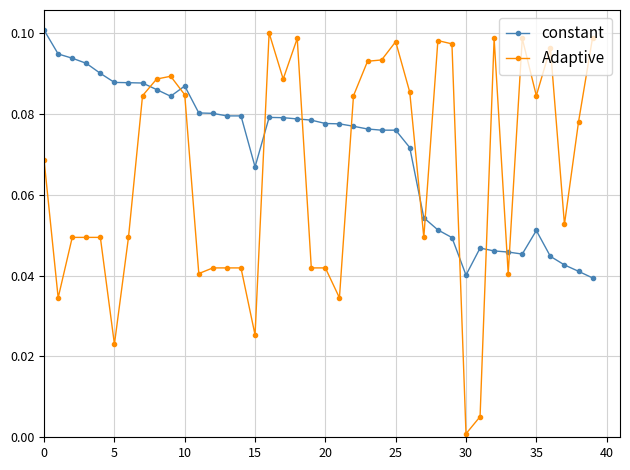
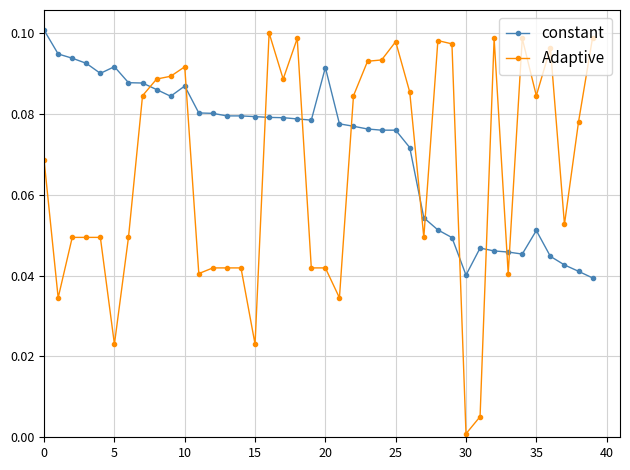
  {
    "constant": {
      "0": 0.101,
-     "5": 0.088,
+     "5": 0.092,
      "10": 0.087,
-     "15": 0.067,
-     "20": 0.078,
+     "15": 0.079,
+     "20": 0.091,
      "25": 0.076,
      "30": 0.040,
      "35": 0.051
    },
    "Adaptive": {
      "0": 0.069,
      "5": 0.023,
-     "10": 0.085,
-     "15": 0.025,
+     "10": 0.092,
+     "15": 0.023,
      "20": 0.042,
      "25": 0.098,
      "30": 0.001,
      "35": 0.084
    }
  }
